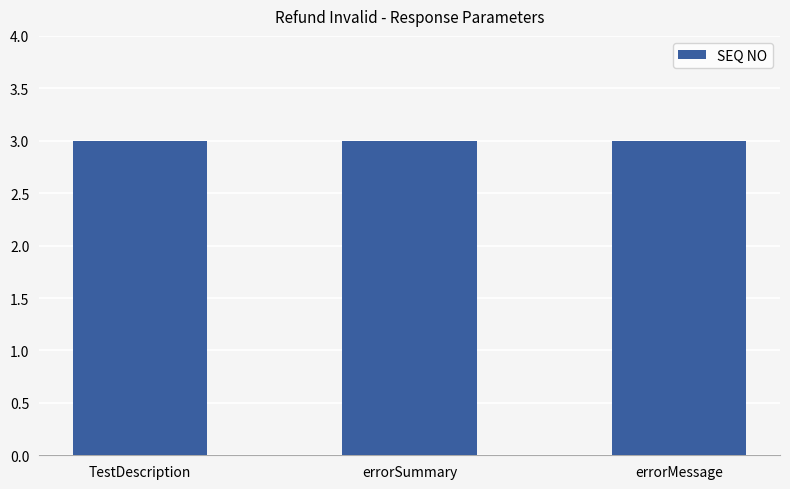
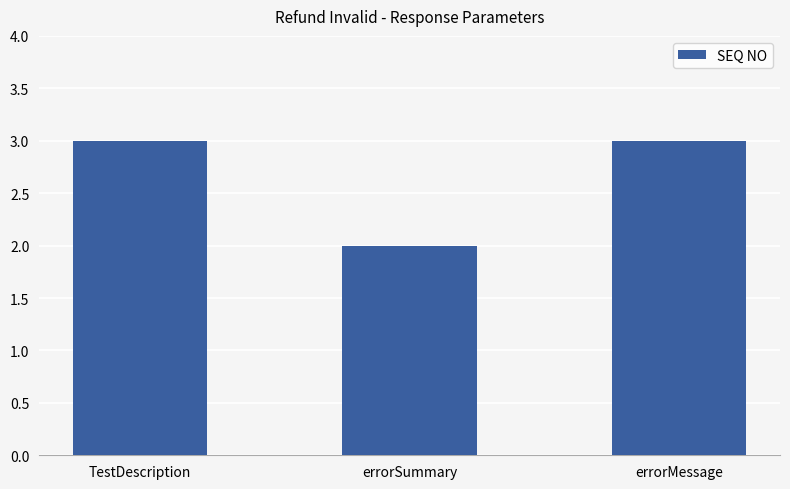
  {
    "TestDescription": 3,
-   "errorSummary": 3,
+   "errorSummary": 2,
    "errorMessage": 3
  }
